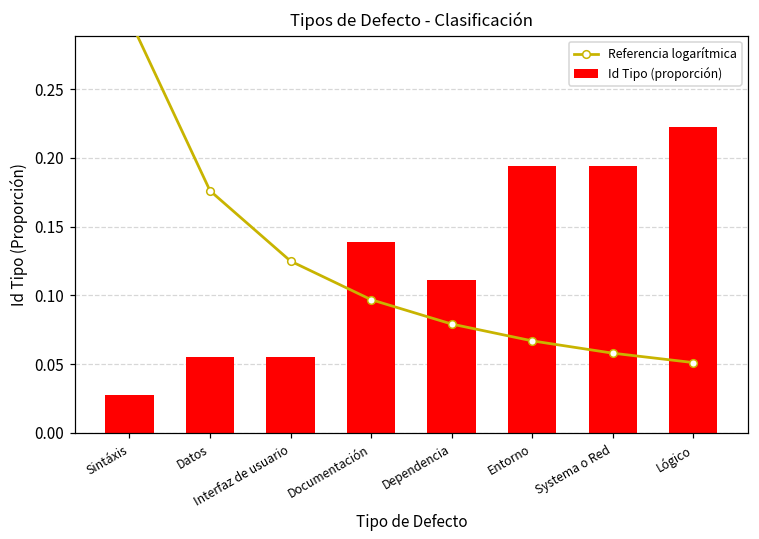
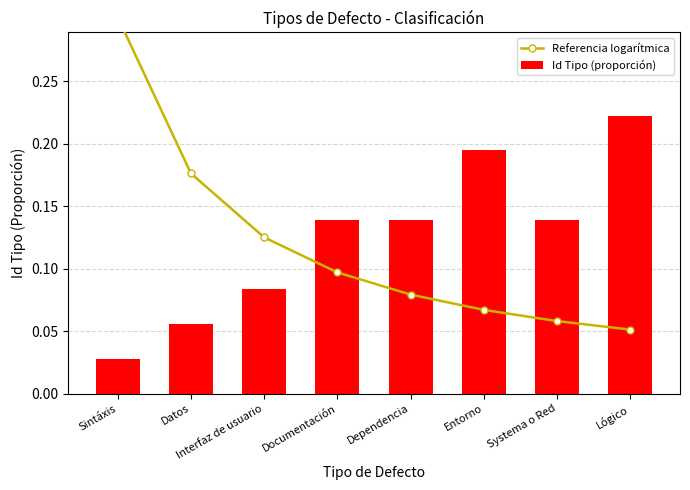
  {
    "Id Tipo (proporción)": {
      "Sintáxis": 0.028,
      "Datos": 0.056,
-     "Interfaz de usuario": 0.056,
+     "Interfaz de usuario": 0.083,
      "Documentación": 0.139,
-     "Dependencia": 0.111,
+     "Dependencia": 0.139,
      "Entorno": 0.194,
-     "Systema o Red": 0.194,
+     "Systema o Red": 0.139,
      "Lógico": 0.222
    },
    "Referencia logarítmica": {
      "Datos": 0.176,
      "Interfaz de usuario": 0.125,
      "Documentación": 0.097,
      "Dependencia": 0.079,
      "Entorno": 0.067,
      "Systema o Red": 0.058,
      "Lógico": 0.051
    }
  }
